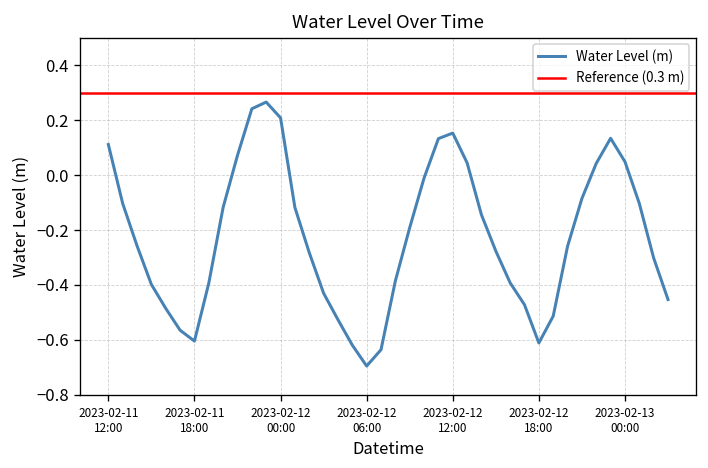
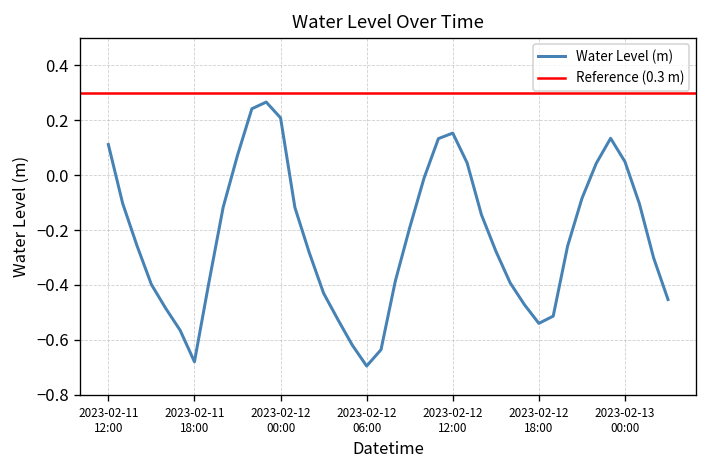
  {
    "2023-02-11 12:00": 0.11,
-   "2023-02-11 18:00": -0.60,
+   "2023-02-11 18:00": -0.68,
    "2023-02-12 00:00": 0.21,
    "2023-02-12 06:00": -0.69,
    "2023-02-12 12:00": 0.15,
-   "2023-02-12 18:00": -0.61,
+   "2023-02-12 18:00": -0.54,
    "2023-02-13 00:00": 0.05
  }
